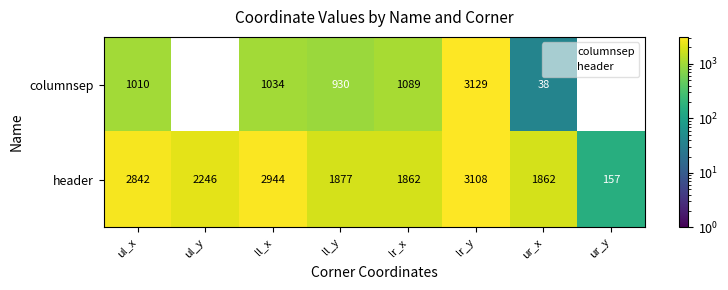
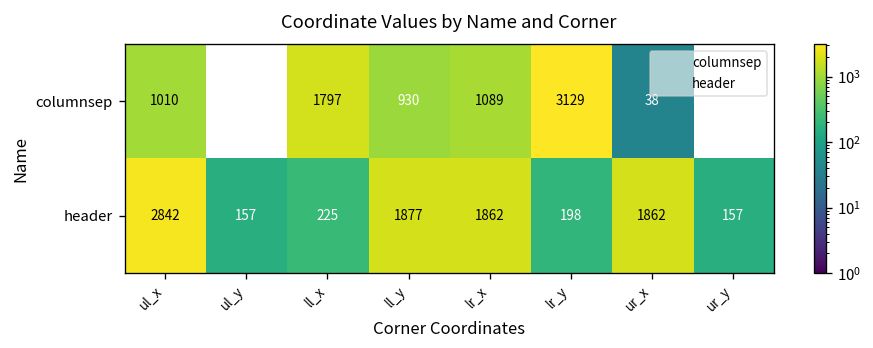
  {
    "columnsep": {
      "ul_x": 1010,
-     "ll_x": 1034,
+     "ll_x": 1797,
      "ll_y": 930,
      "lr_x": 1089,
      "lr_y": 3129,
      "ur_x": 38
    },
    "header": {
      "ul_x": 2842,
-     "ul_y": 2246,
-     "ll_x": 2944,
+     "ul_y": 157,
+     "ll_x": 225,
      "ll_y": 1877,
      "lr_x": 1862,
-     "lr_y": 3108,
+     "lr_y": 198,
      "ur_x": 1862,
      "ur_y": 157
    }
  }
